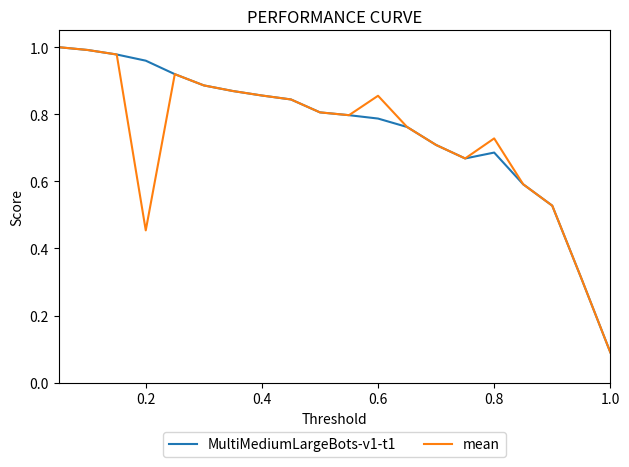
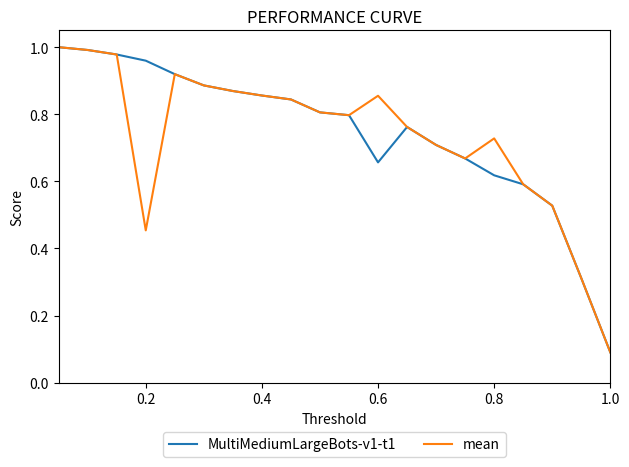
  {
    "MultiMediumLargeBots-v1-t1": {
      "0.2": 0.96,
-     "0.6": 0.79,
-     "0.8": 0.69
+     "0.6": 0.66,
+     "0.8": 0.62
    },
    "mean": {
      "0.2": 0.45,
      "0.6": 0.86,
      "0.8": 0.73
    }
  }
